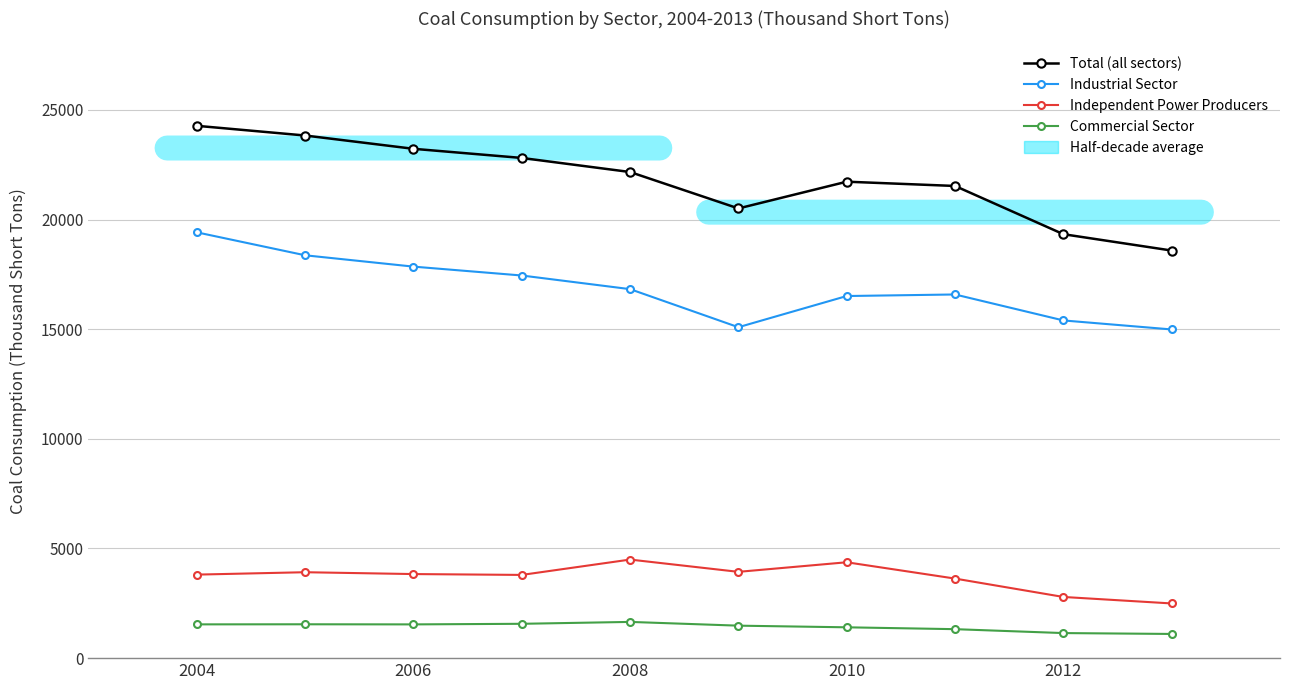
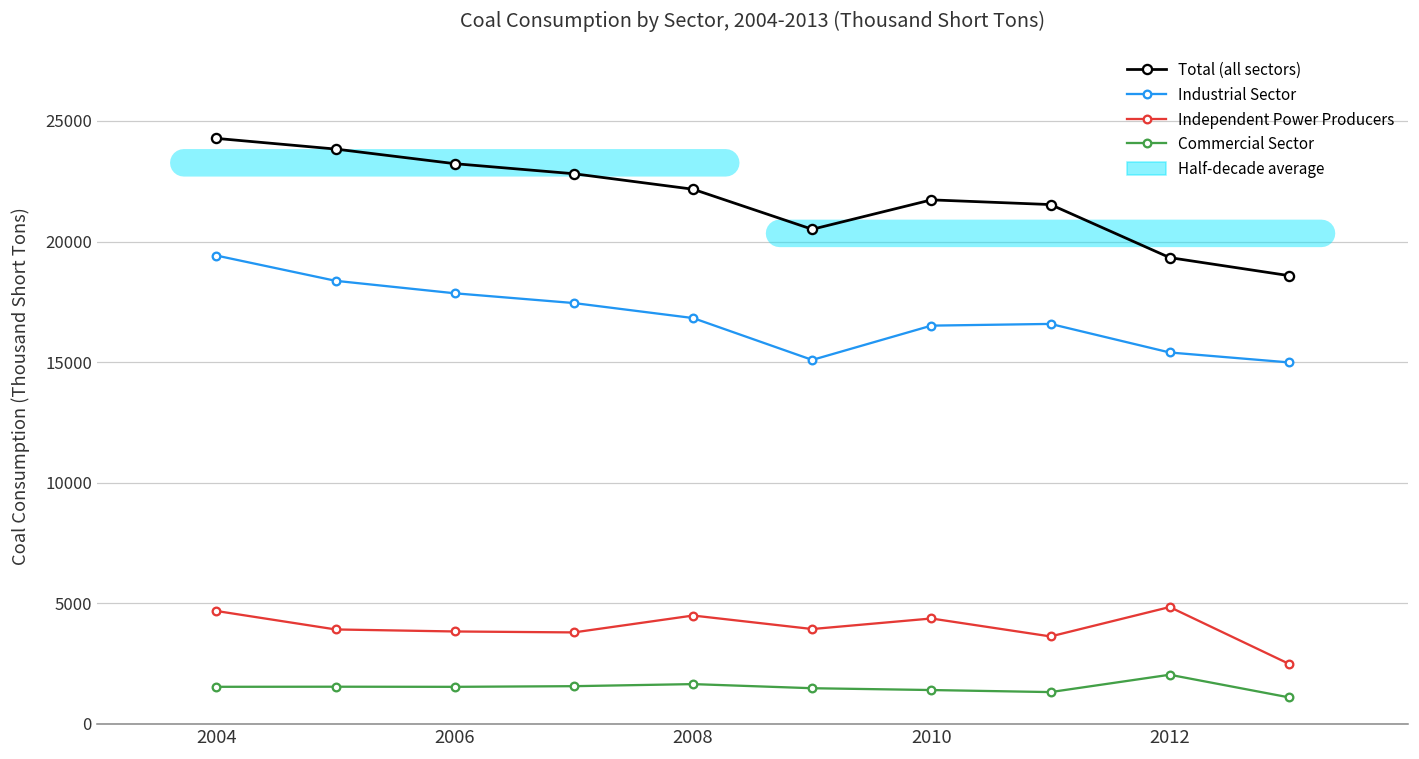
  {
    "Total (all sectors)": {
      "2004": 24300,
      "2006": 23200,
      "2008": 22200,
      "2010": 21700,
      "2012": 19300
    },
    "Industrial Sector": {
      "2004": 19400,
      "2006": 17900,
      "2008": 16800,
      "2010": 16500,
      "2012": 15400
    },
    "Independent Power Producers": {
-     "2004": 3800,
+     "2004": 4700,
      "2006": 3800,
      "2008": 4500,
      "2010": 4400,
-     "2012": 2800
+     "2012": 4800
    },
    "Commercial Sector": {
      "2004": 1500,
      "2006": 1500,
      "2008": 1700,
      "2010": 1400,
-     "2012": 1100
+     "2012": 2000
    }
  }
